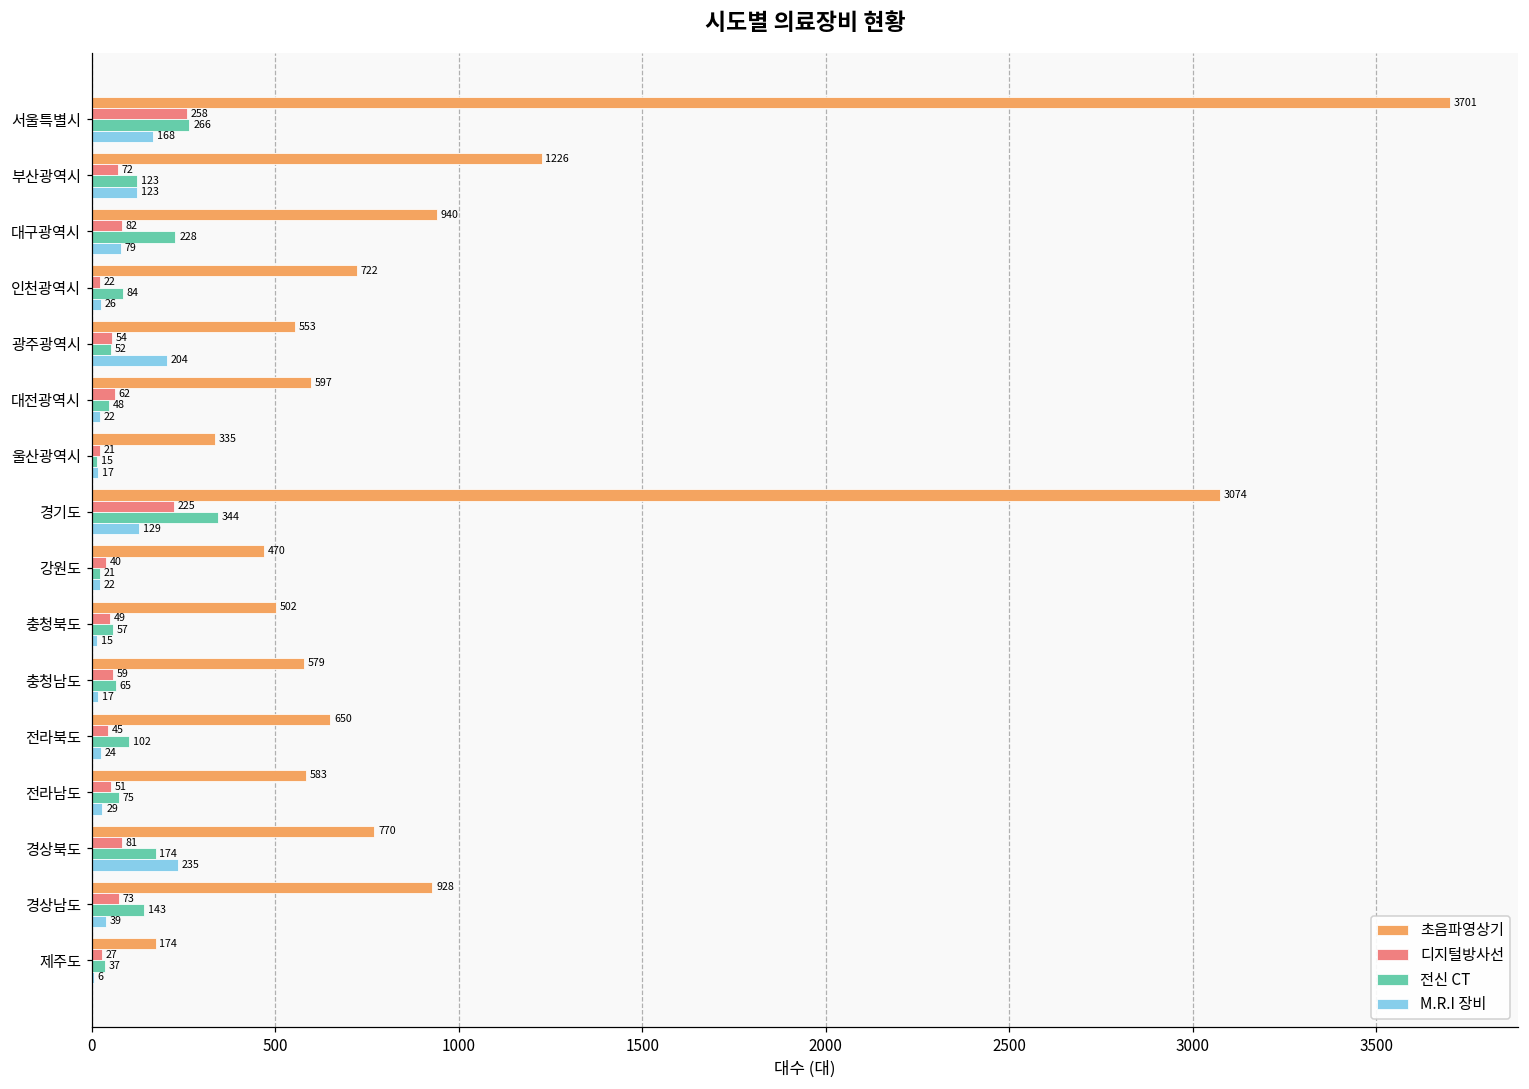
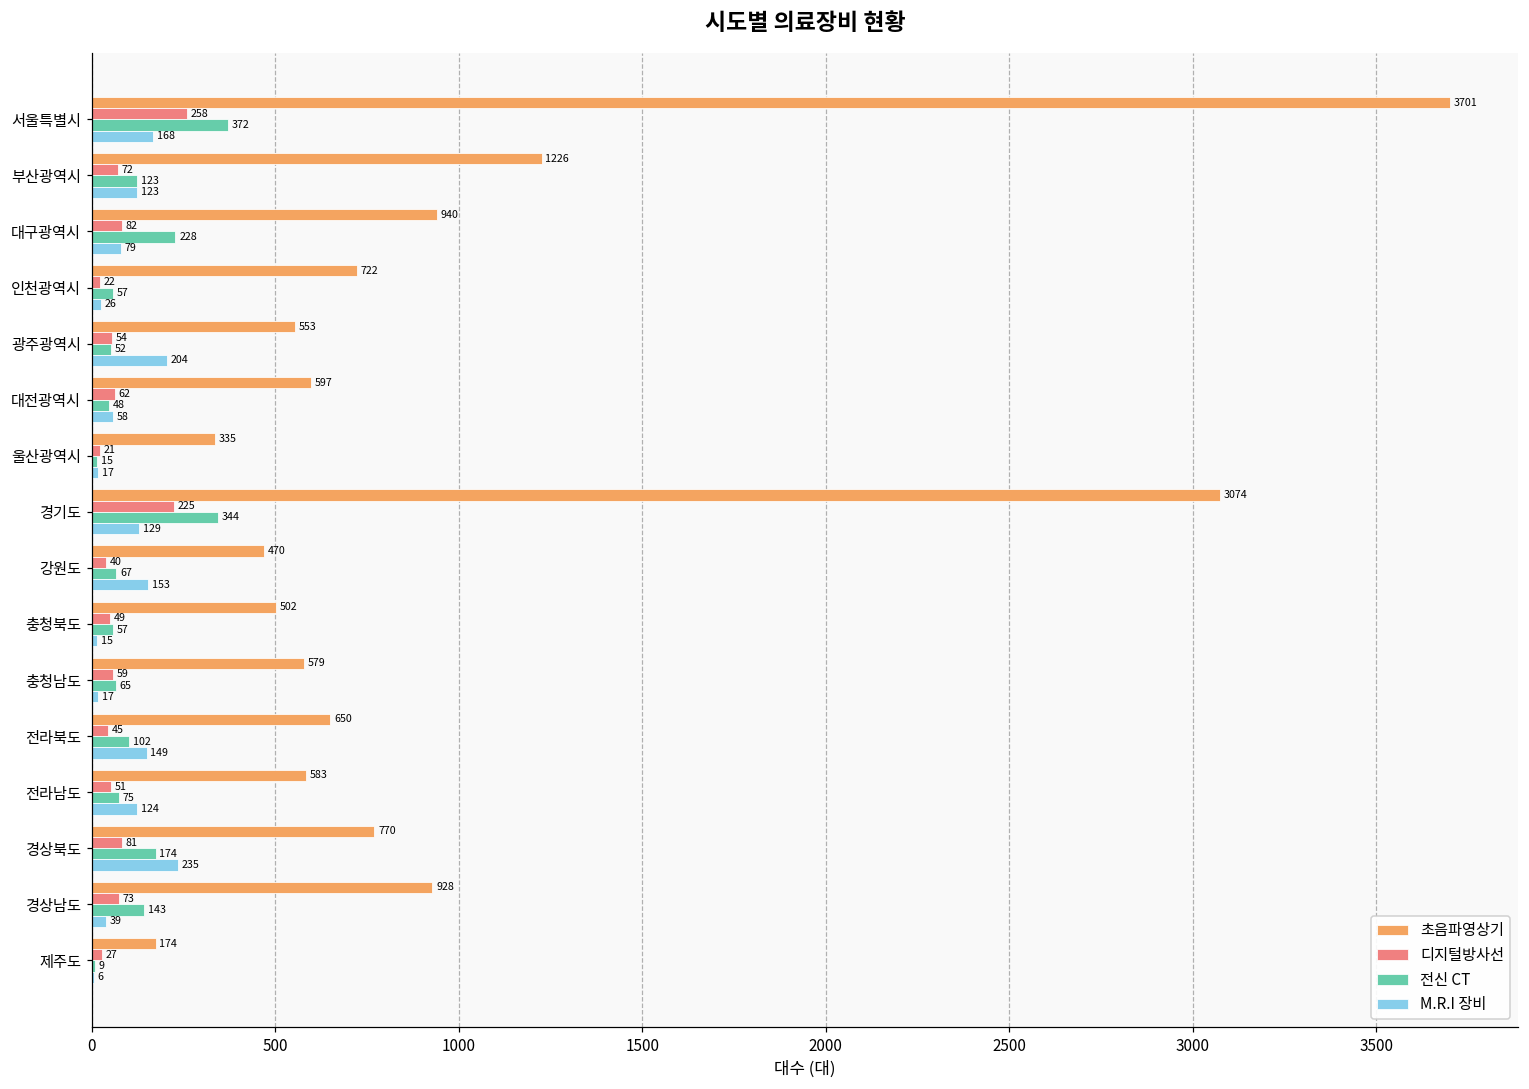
  {
    "전신 CT": {
-     "서울특별시": 266,
+     "서울특별시": 372,
      "부산광역시": 123,
      "대구광역시": 228,
-     "인천광역시": 84,
+     "인천광역시": 57,
      "광주광역시": 52,
      "대전광역시": 48,
      "울산광역시": 15,
      "경기도": 344,
-     "강원도": 21,
+     "강원도": 67,
      "충청북도": 57,
      "충청남도": 65,
      "전라북도": 102,
      "전라남도": 75,
      "경상북도": 174,
      "경상남도": 143,
-     "제주도": 37
+     "제주도": 9
    },
    "M.R.I 장비": {
      "서울특별시": 168,
      "부산광역시": 123,
      "대구광역시": 79,
      "인천광역시": 26,
      "광주광역시": 204,
-     "대전광역시": 22,
+     "대전광역시": 58,
      "울산광역시": 17,
      "경기도": 129,
-     "강원도": 22,
+     "강원도": 153,
      "충청북도": 15,
      "충청남도": 17,
-     "전라북도": 24,
-     "전라남도": 29,
+     "전라북도": 149,
+     "전라남도": 124,
      "경상북도": 235,
      "경상남도": 39,
      "제주도": 6
    }
  }
